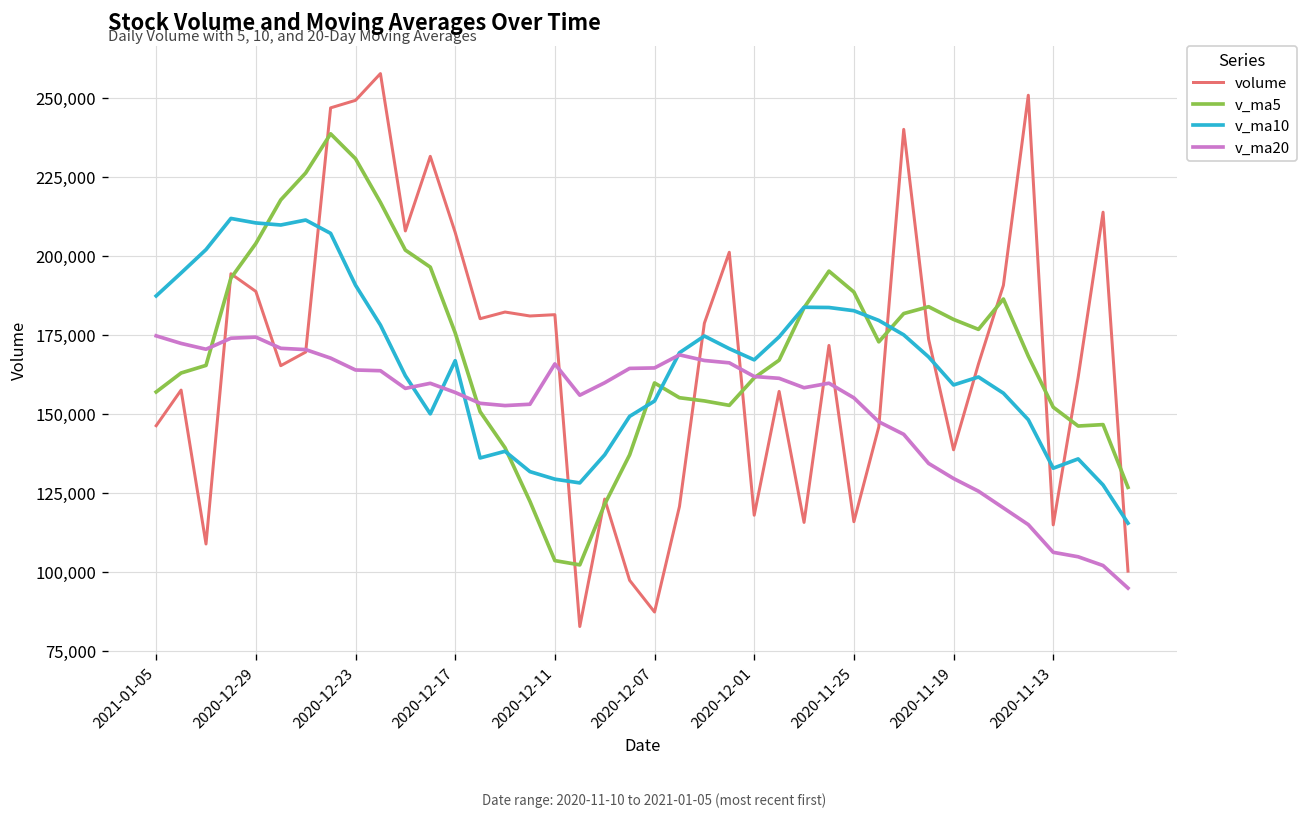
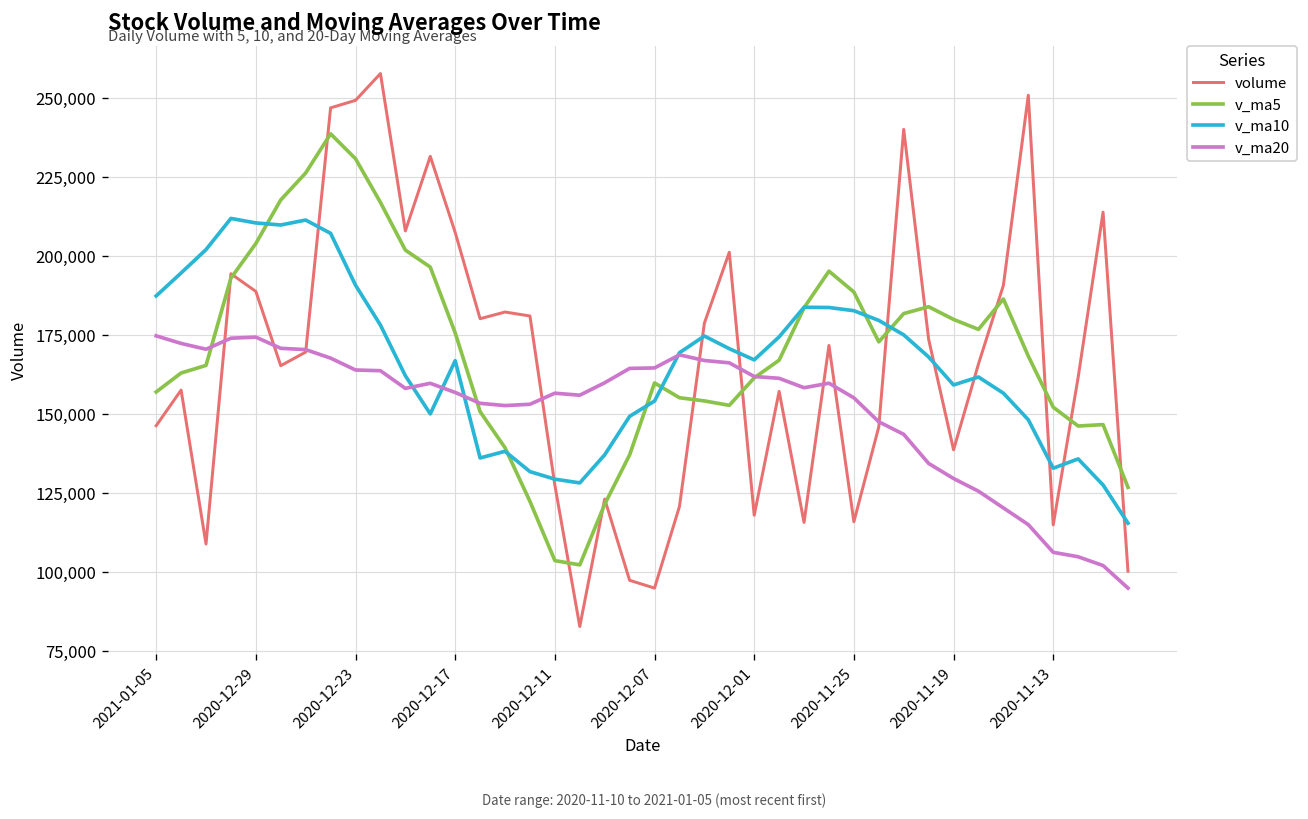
  {
    "volume": {
      "2021-01-05": "146,000",
      "2020-12-29": "189,000",
      "2020-12-23": "249,000",
      "2020-12-17": "207,000",
-     "2020-12-11": "181,000",
-     "2020-12-07": "87,000",
+     "2020-12-11": "127,000",
+     "2020-12-07": "95,000",
      "2020-12-01": "118,000",
      "2020-11-25": "116,000",
      "2020-11-19": "139,000",
      "2020-11-13": "115,000"
    },
    "v_ma5": {
      "2021-01-05": "157,000",
      "2020-12-29": "204,000",
      "2020-12-23": "231,000",
      "2020-12-17": "176,000",
      "2020-12-11": "104,000",
      "2020-12-07": "160,000",
      "2020-11-25": "189,000",
      "2020-11-19": "180,000",
      "2020-11-13": "152,000"
    },
    "v_ma10": {
      "2021-01-05": "187,000",
      "2020-12-29": "210,000",
      "2020-12-23": "191,000",
      "2020-12-17": "167,000",
      "2020-12-11": "129,000",
      "2020-12-07": "154,000",
      "2020-12-01": "167,000",
      "2020-11-25": "183,000",
      "2020-11-19": "159,000",
      "2020-11-13": "133,000"
    },
    "v_ma20": {
      "2021-01-05": "175,000",
      "2020-12-29": "174,000",
      "2020-12-23": "164,000",
      "2020-12-17": "157,000",
-     "2020-12-11": "166,000",
+     "2020-12-11": "157,000",
      "2020-12-07": "165,000",
      "2020-11-25": "155,000",
      "2020-11-19": "130,000",
      "2020-11-13": "106,000"
    }
  }
